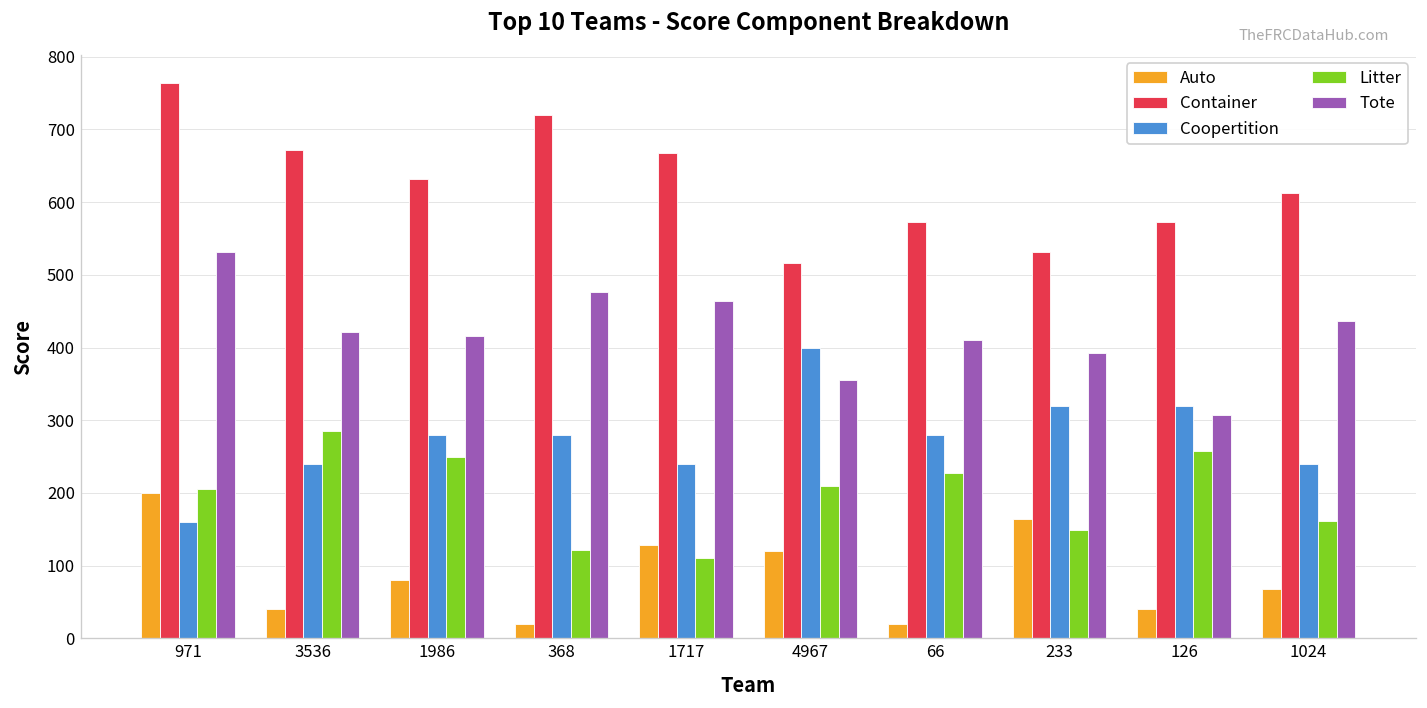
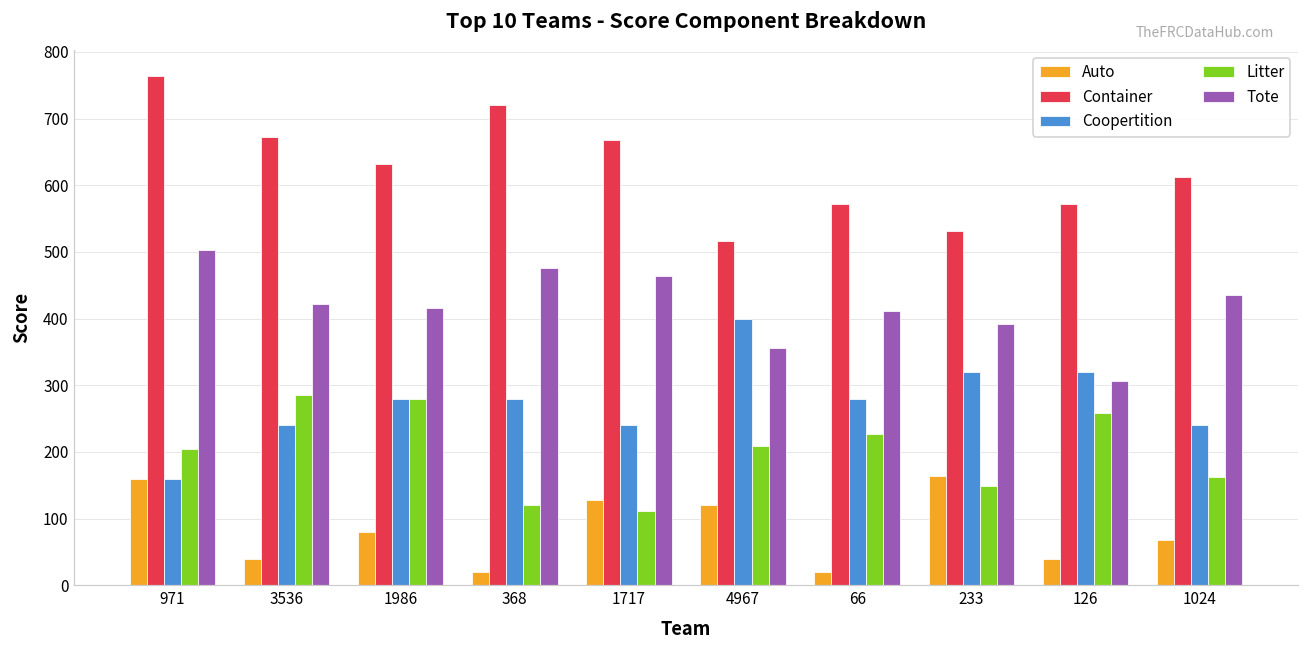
  {
    "Auto": {
-     "971": 200,
+     "971": 160,
      "3536": 40,
      "1986": 80,
      "368": 20,
      "1717": 130,
      "4967": 120,
      "66": 20,
      "233": 160,
      "126": 40,
      "1024": 70
    },
    "Container": {
      "971": 760,
      "3536": 670,
      "1986": 630,
      "368": 720,
      "1717": 670,
      "4967": 520,
      "66": 570,
      "233": 530,
      "126": 570,
      "1024": 610
    },
    "Coopertition": {
      "971": 160,
      "3536": 240,
      "1986": 280,
      "368": 280,
      "1717": 240,
      "4967": 400,
      "66": 280,
      "233": 320,
      "126": 320,
      "1024": 240
    },
    "Litter": {
      "971": 210,
      "3536": 290,
-     "1986": 250,
+     "1986": 280,
      "368": 120,
      "1717": 110,
      "4967": 210,
      "66": 230,
      "233": 150,
      "126": 260,
      "1024": 160
    },
    "Tote": {
-     "971": 530,
+     "971": 500,
      "3536": 420,
      "1986": 420,
      "368": 480,
      "1717": 460,
      "4967": 360,
      "66": 410,
      "233": 390,
      "126": 310,
      "1024": 440
    }
  }
